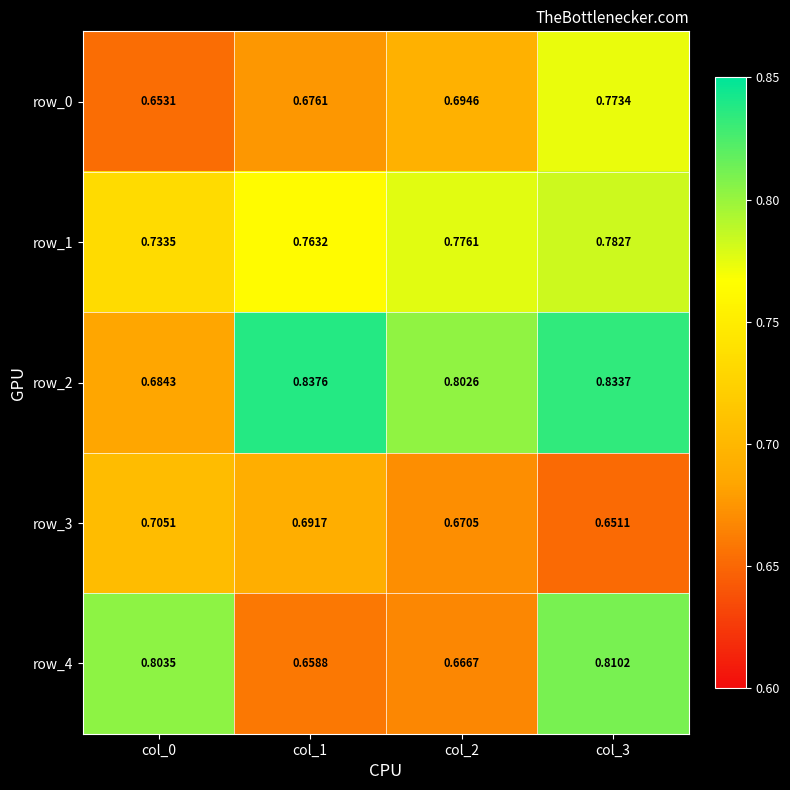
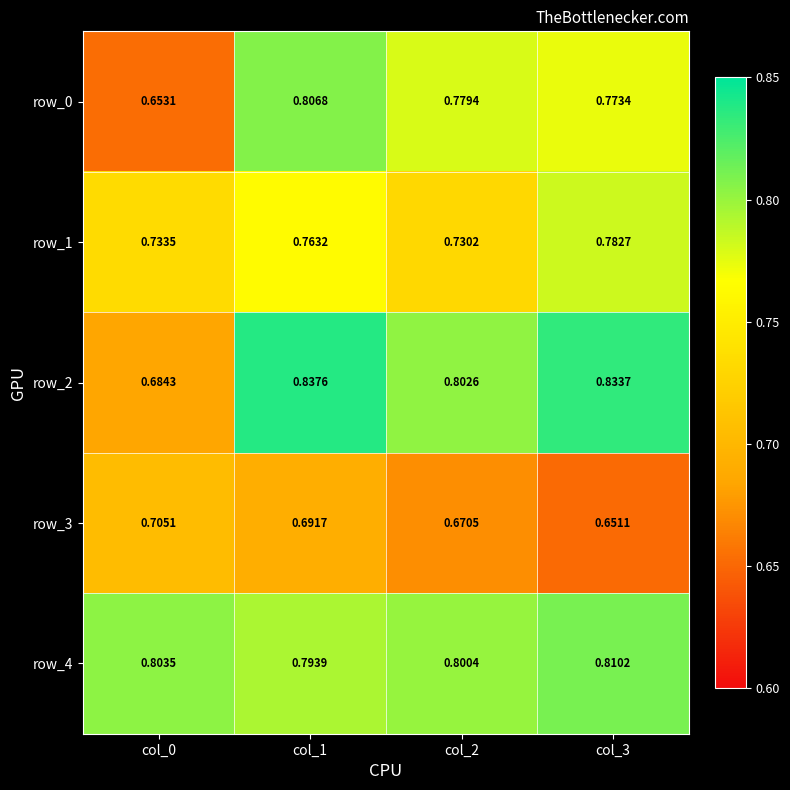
  {
    "row_0": {
      "col_0": 0.6531,
-     "col_1": 0.6761,
-     "col_2": 0.6946,
+     "col_1": 0.8068,
+     "col_2": 0.7794,
      "col_3": 0.7734
    },
    "row_1": {
      "col_0": 0.7335,
      "col_1": 0.7632,
-     "col_2": 0.7761,
+     "col_2": 0.7302,
      "col_3": 0.7827
    },
    "row_2": {
      "col_0": 0.6843,
      "col_1": 0.8376,
      "col_2": 0.8026,
      "col_3": 0.8337
    },
    "row_3": {
      "col_0": 0.7051,
      "col_1": 0.6917,
      "col_2": 0.6705,
      "col_3": 0.6511
    },
    "row_4": {
      "col_0": 0.8035,
-     "col_1": 0.6588,
-     "col_2": 0.6667,
+     "col_1": 0.7939,
+     "col_2": 0.8004,
      "col_3": 0.8102
    }
  }
